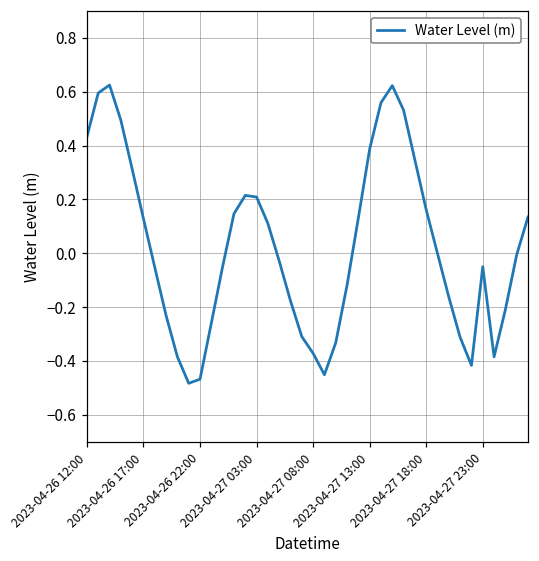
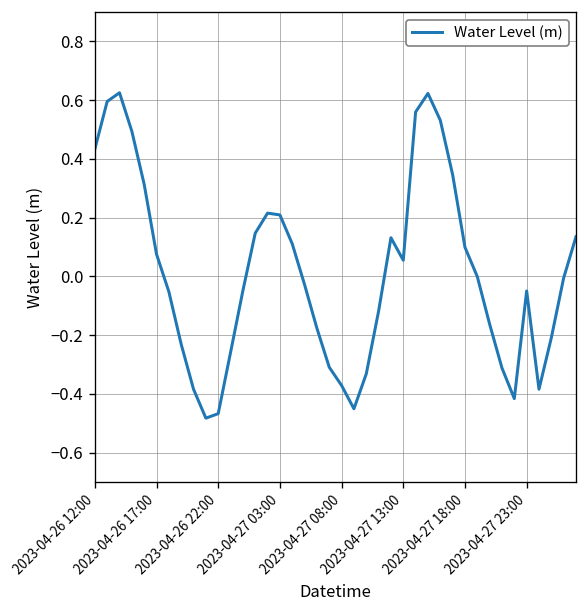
  {
    "2023-04-26 12:00": 0.43,
-   "2023-04-26 17:00": 0.13,
+   "2023-04-26 17:00": 0.08,
    "2023-04-26 22:00": -0.47,
    "2023-04-27 03:00": 0.21,
    "2023-04-27 08:00": -0.37,
-   "2023-04-27 13:00": 0.39,
-   "2023-04-27 18:00": 0.16,
+   "2023-04-27 13:00": 0.05,
+   "2023-04-27 18:00": 0.10,
    "2023-04-27 23:00": -0.05
  }
